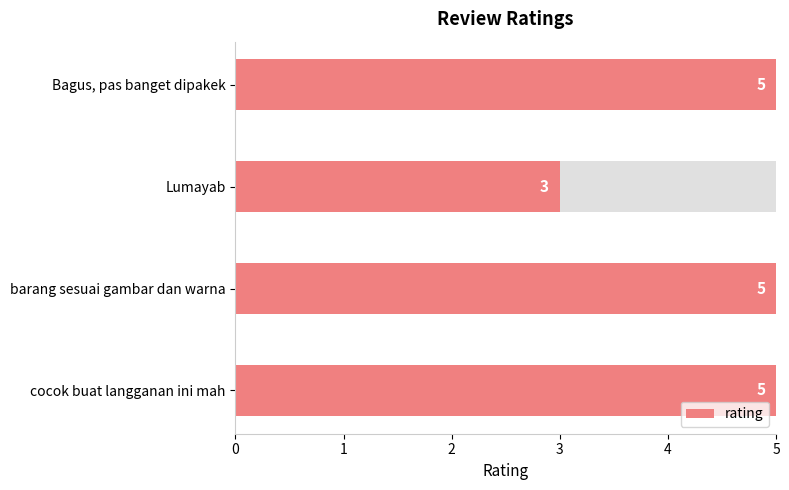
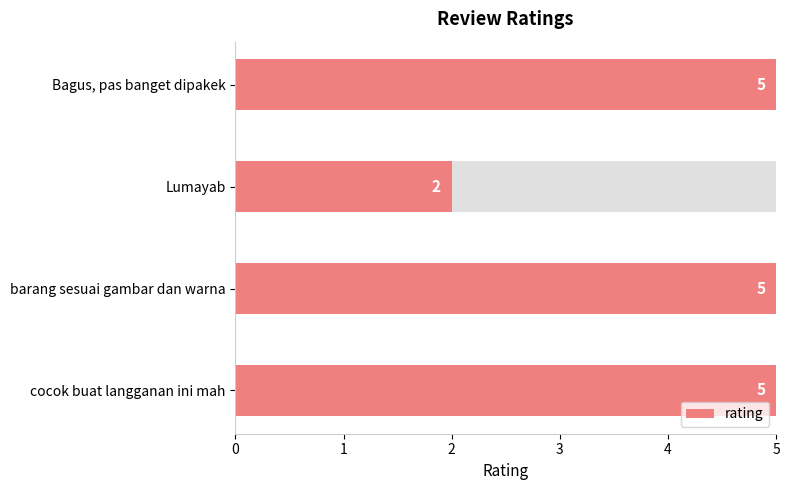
  {
    "rating": {
      "Bagus, pas banget dipakek": 5,
-     "Lumayab": 3,
+     "Lumayab": 2,
      "barang sesuai gambar dan warna": 5,
      "cocok buat langganan ini mah": 5
    }
  }
